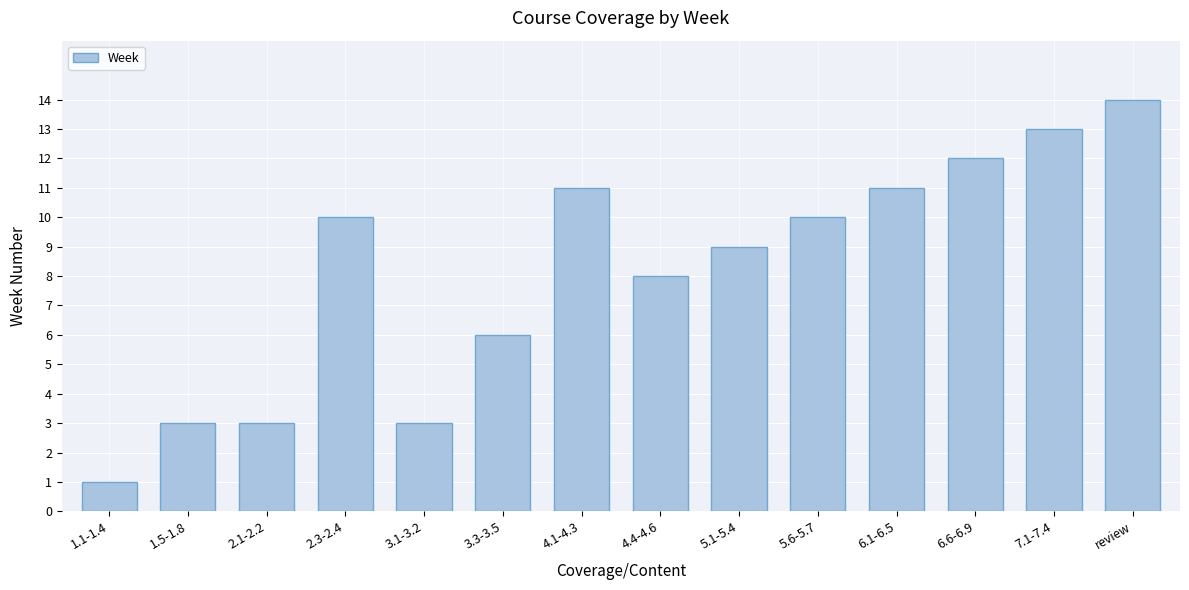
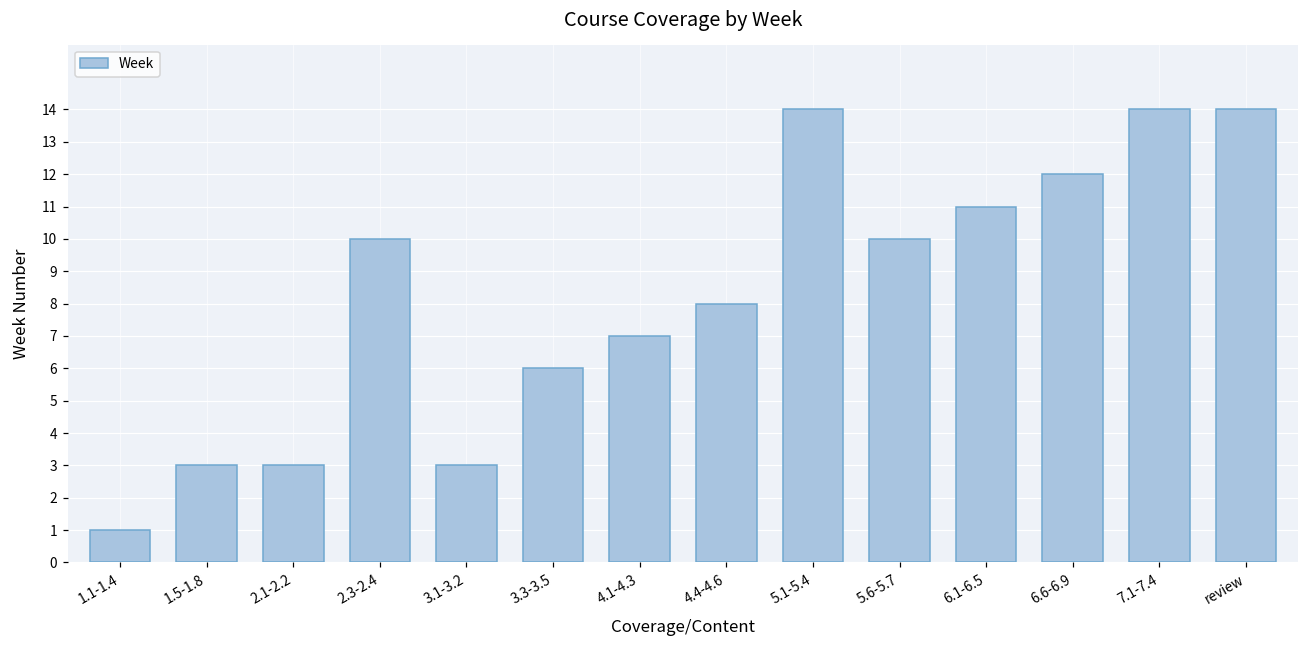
  {
    "1.1-1.4": 1,
    "1.5-1.8": 3,
    "2.1-2.2": 3,
    "2.3-2.4": 10,
    "3.1-3.2": 3,
    "3.3-3.5": 6,
-   "4.1-4.3": 11,
+   "4.1-4.3": 7,
    "4.4-4.6": 8,
-   "5.1-5.4": 9,
+   "5.1-5.4": 14,
    "5.6-5.7": 10,
    "6.1-6.5": 11,
    "6.6-6.9": 12,
-   "7.1-7.4": 13,
+   "7.1-7.4": 14,
    "review": 14
  }
